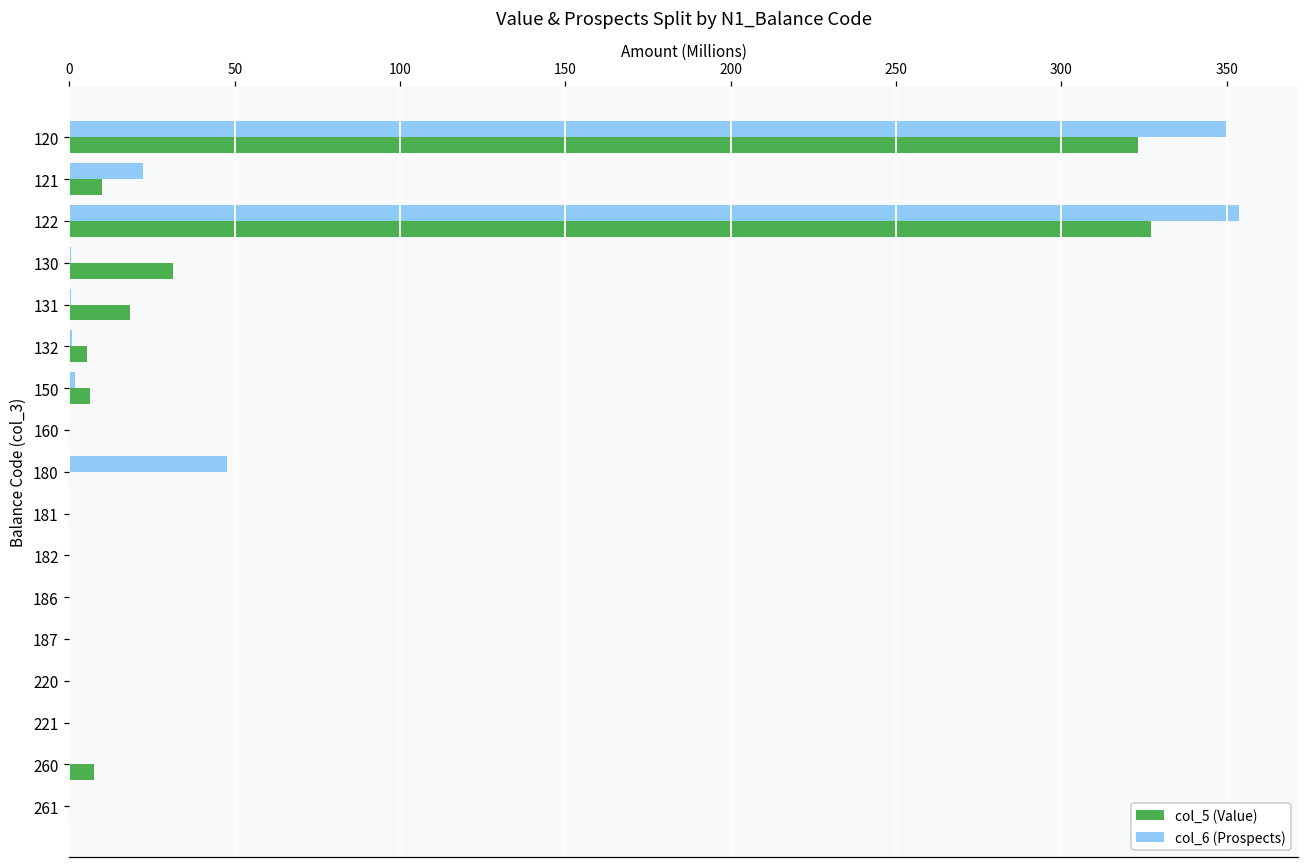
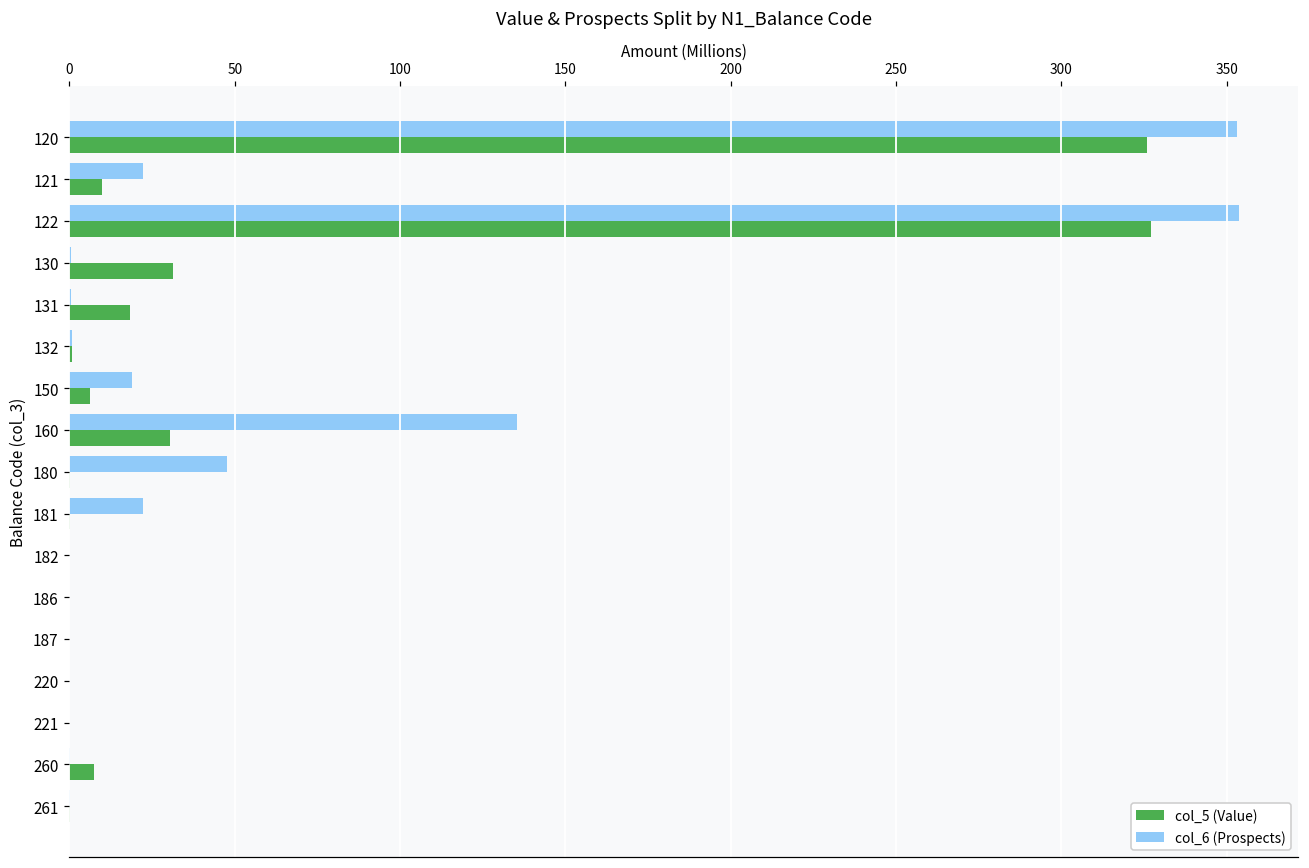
  {
    "col_5 (Value)": {
-     "120": 323,
+     "120": 326,
      "121": 10,
      "122": 327,
      "130": 31,
      "131": 18,
-     "132": 5,
+     "132": 1,
      "150": 6,
-     "160": 0,
+     "160": 30,
      "260": 7
    },
    "col_6 (Prospects)": {
-     "120": 350,
+     "120": 353,
      "121": 22,
      "122": 354,
-     "150": 2,
-     "160": 0,
+     "150": 19,
+     "160": 135,
      "180": 48,
-     "181": 0
+     "181": 22
    }
  }
